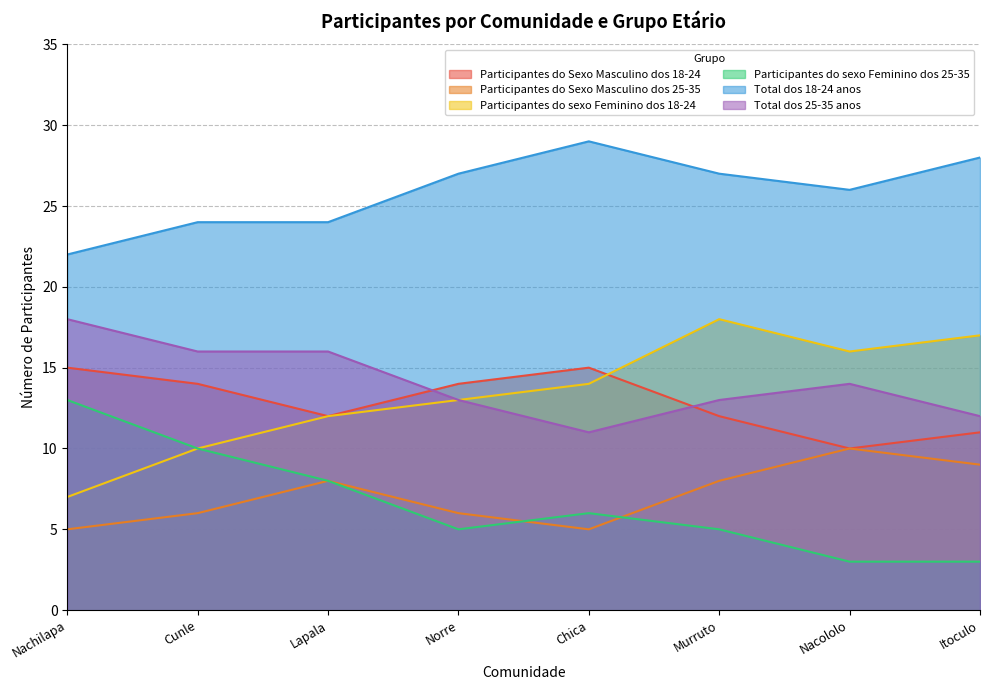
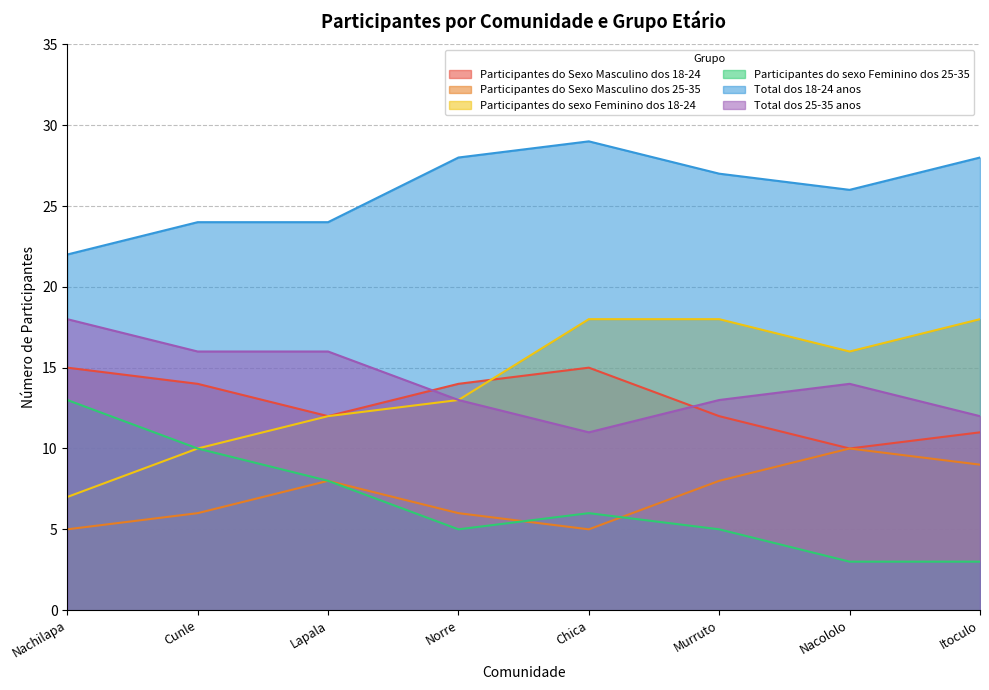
  {
    "Participantes do sexo Feminino dos 18-24": {
      "Nachilapa": 7,
-     "Chica": 14,
+     "Chica": 18,
      "Murruto": 18,
      "Nacololo": 16,
-     "Itoculo": 17
+     "Itoculo": 18
    },
    "Participantes do sexo Feminino dos 25-35": {
      "Nachilapa": 13,
      "Norre": 5,
      "Chica": 6,
      "Murruto": 5,
      "Nacololo": 3,
      "Itoculo": 3
    },
    "Total dos 18-24 anos": {
      "Nachilapa": 22,
      "Cunle": 24,
      "Lapala": 24,
-     "Norre": 27,
+     "Norre": 28,
      "Chica": 29,
      "Murruto": 27,
      "Nacololo": 26,
      "Itoculo": 28
    },
    "Total dos 25-35 anos": {
      "Nachilapa": 18,
      "Cunle": 16,
      "Lapala": 16,
      "Chica": 11,
      "Murruto": 13,
      "Nacololo": 14,
      "Itoculo": 12
    }
  }
